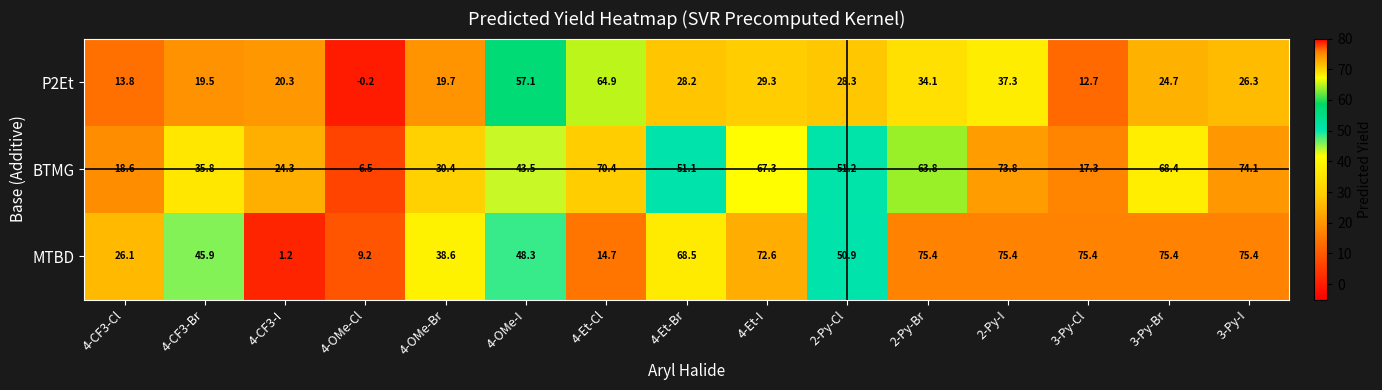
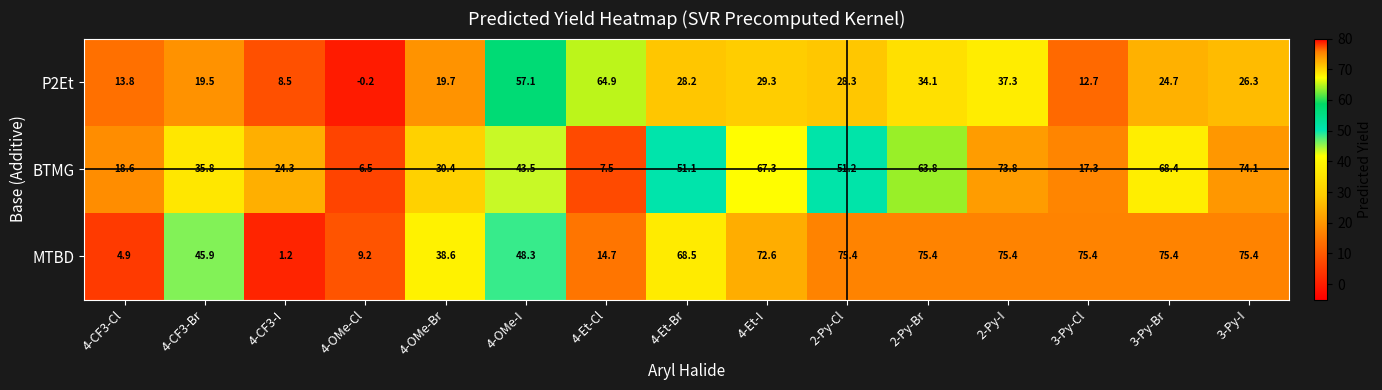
  {
    "P2Et": {
      "4-CF3-Cl": 13.8,
      "4-CF3-Br": 19.5,
-     "4-CF3-I": 20.3,
+     "4-CF3-I": 8.5,
      "4-OMe-Cl": -0.2,
      "4-OMe-Br": 19.7,
      "4-OMe-I": 57.1,
      "4-Et-Cl": 64.9,
      "4-Et-Br": 28.2,
      "4-Et-I": 29.3,
      "2-Py-Cl": 28.3,
      "2-Py-Br": 34.1,
      "2-Py-I": 37.3,
      "3-Py-Cl": 12.7,
      "3-Py-Br": 24.7,
      "3-Py-I": 26.3
    },
    "BTMG": {
      "4-CF3-Cl": 18.6,
      "4-CF3-Br": 35.8,
      "4-CF3-I": 24.3,
      "4-OMe-Cl": 6.5,
      "4-OMe-Br": 30.4,
      "4-OMe-I": 43.5,
-     "4-Et-Cl": 70.4,
+     "4-Et-Cl": 7.5,
      "4-Et-Br": 51.1,
      "4-Et-I": 67.3,
      "2-Py-Cl": 51.2,
      "2-Py-Br": 63.8,
      "2-Py-I": 73.8,
      "3-Py-Cl": 17.3,
      "3-Py-Br": 68.4,
      "3-Py-I": 74.1
    },
    "MTBD": {
-     "4-CF3-Cl": 26.1,
+     "4-CF3-Cl": 4.9,
      "4-CF3-Br": 45.9,
      "4-CF3-I": 1.2,
      "4-OMe-Cl": 9.2,
      "4-OMe-Br": 38.6,
      "4-OMe-I": 48.3,
      "4-Et-Cl": 14.7,
      "4-Et-Br": 68.5,
      "4-Et-I": 72.6,
-     "2-Py-Cl": 50.9,
+     "2-Py-Cl": 75.4,
      "2-Py-Br": 75.4,
      "2-Py-I": 75.4,
      "3-Py-Cl": 75.4,
      "3-Py-Br": 75.4,
      "3-Py-I": 75.4
    }
  }
